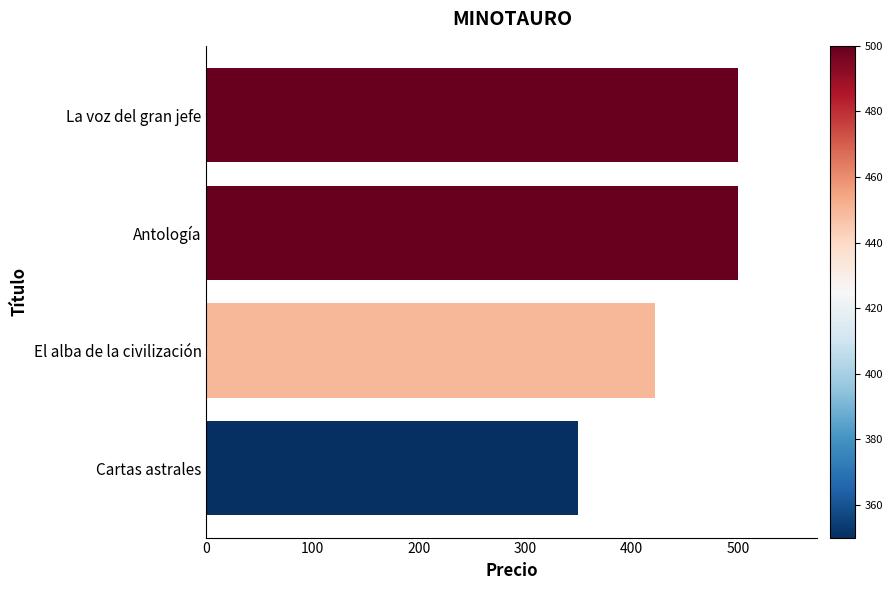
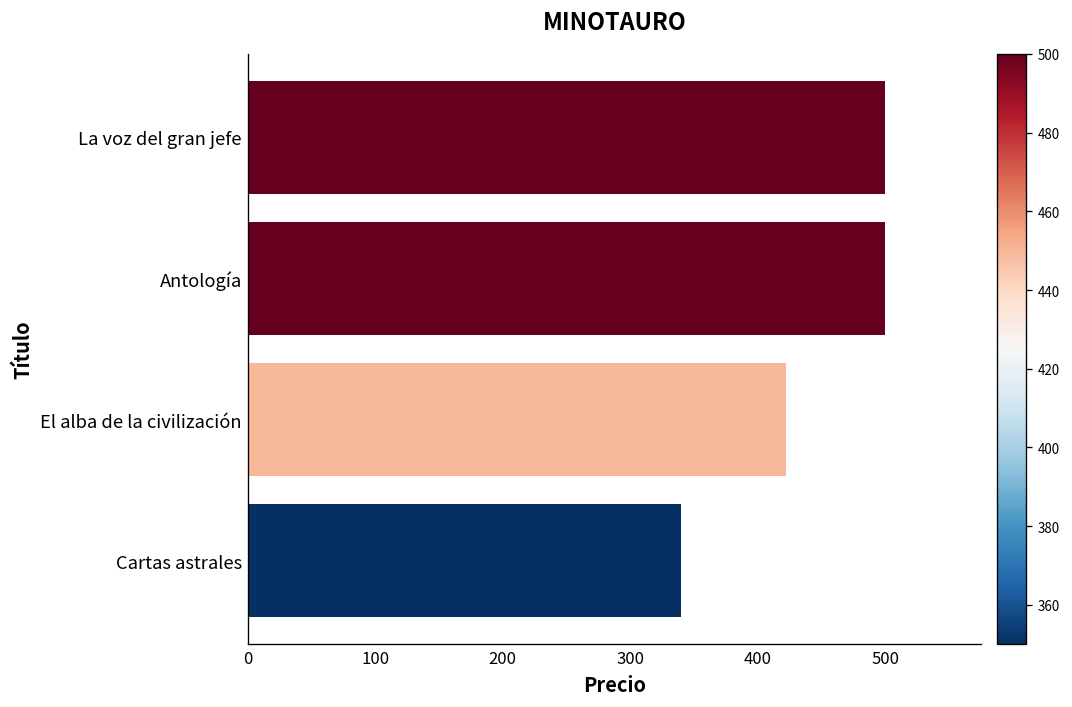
  {
    "La voz del gran jefe": 500,
    "Antología": 500,
    "El alba de la civilización": 422,
-   "Cartas astrales": 350
+   "Cartas astrales": 340
  }
